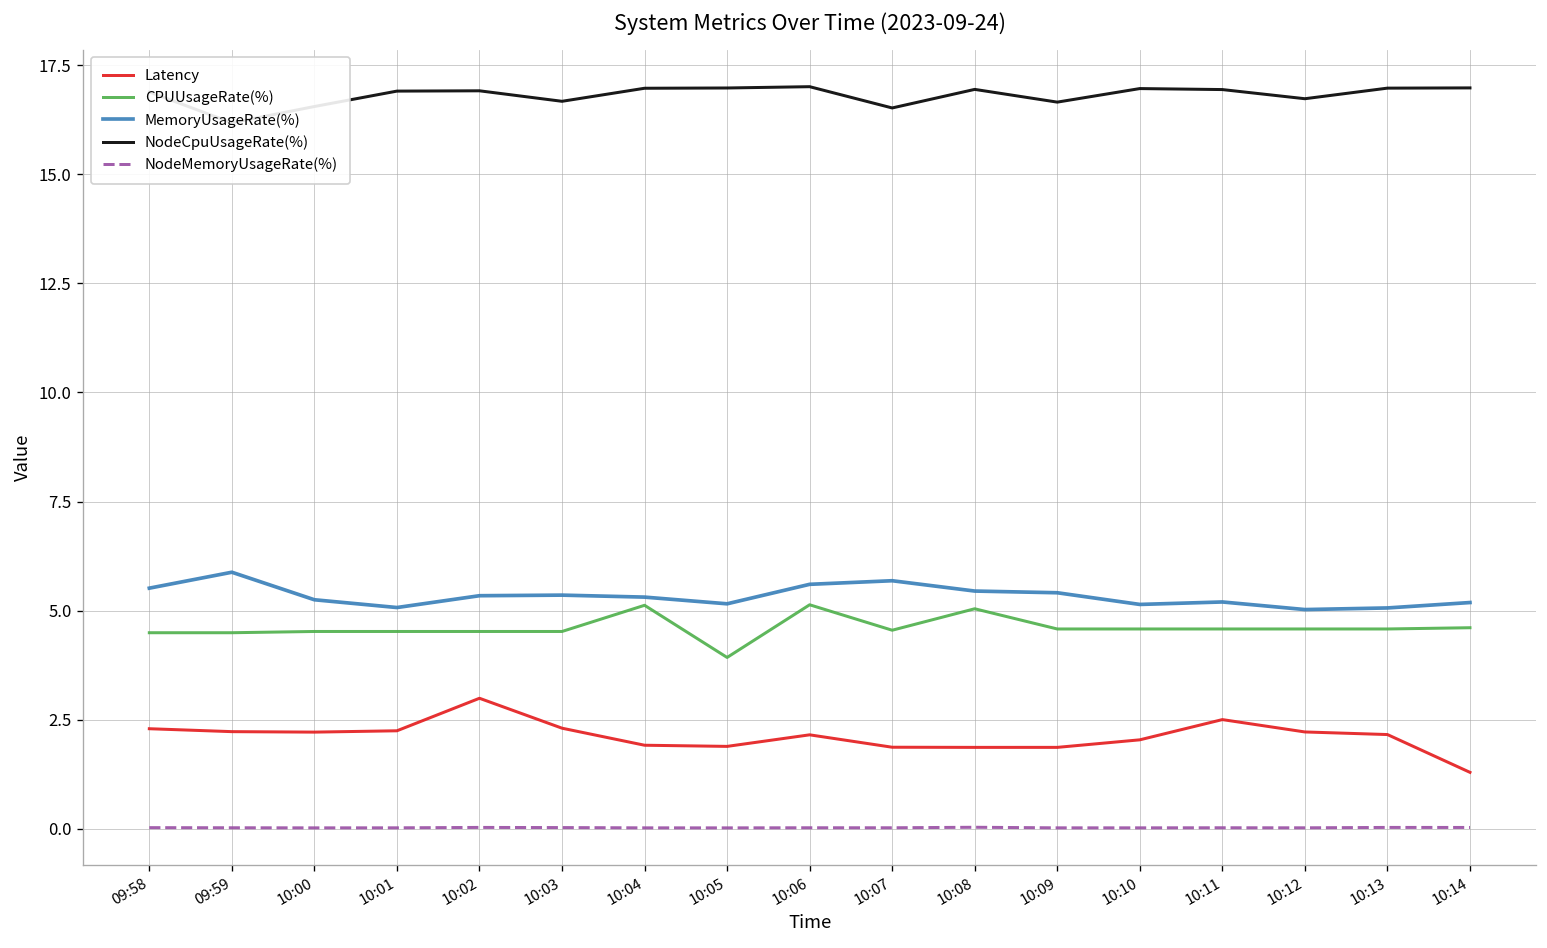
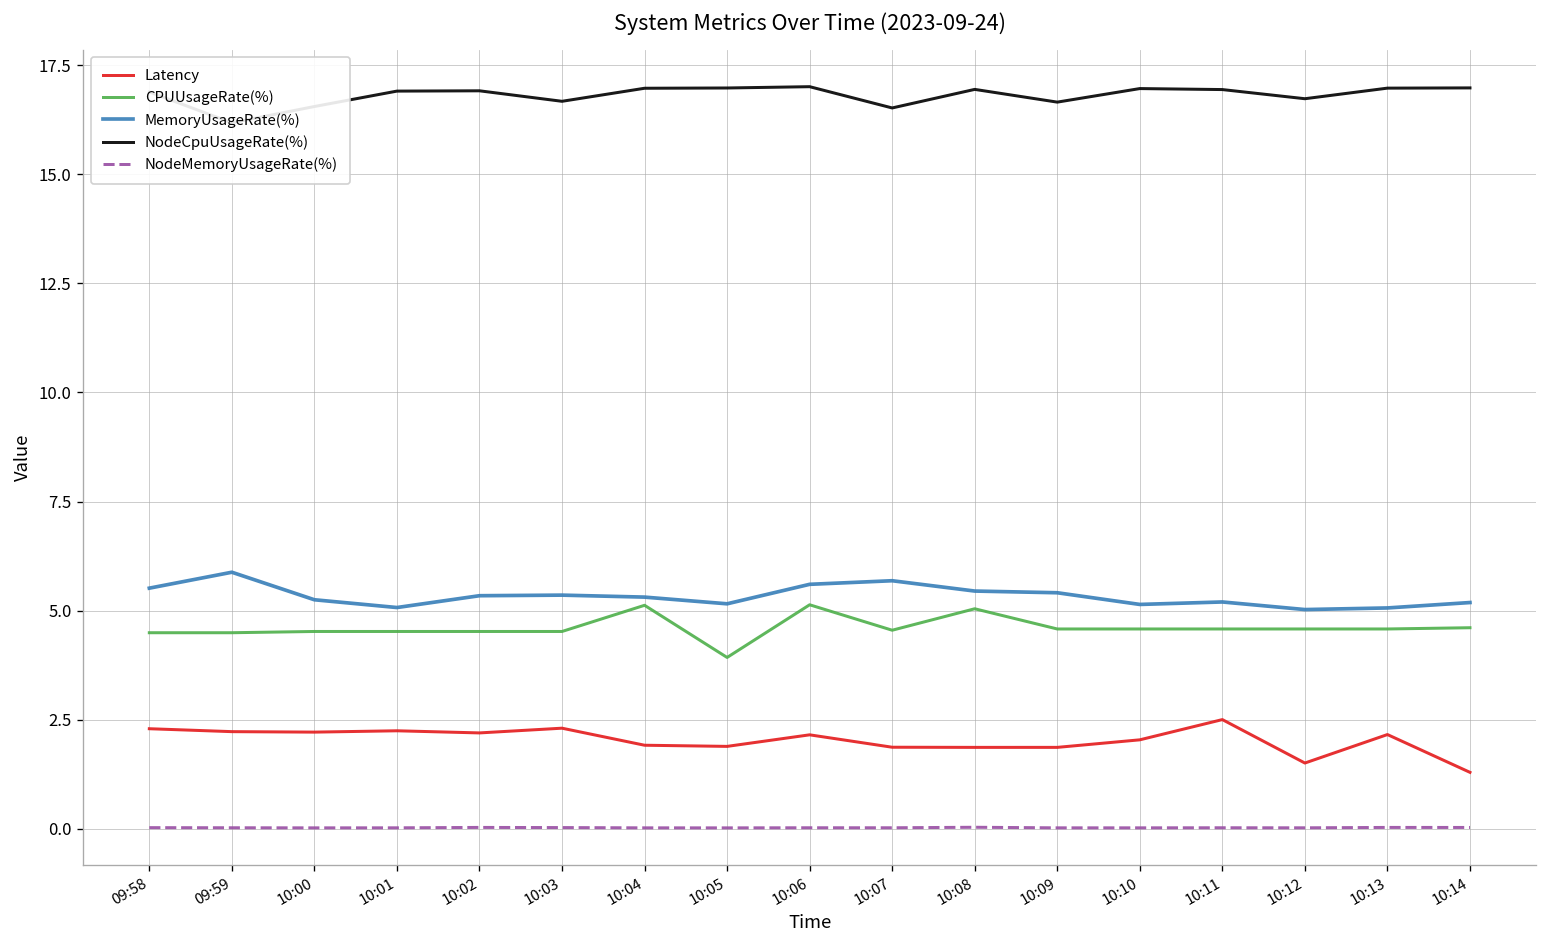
  {
    "Latency": {
      "09:58": 2.3,
      "09:59": 2.2,
      "10:00": 2.2,
      "10:01": 2.2,
-     "10:02": 3.0,
+     "10:02": 2.2,
      "10:03": 2.3,
      "10:04": 1.9,
      "10:05": 1.9,
      "10:06": 2.2,
      "10:07": 1.9,
      "10:08": 1.9,
      "10:09": 1.9,
      "10:10": 2.0,
      "10:11": 2.5,
-     "10:12": 2.2,
+     "10:12": 1.5,
      "10:13": 2.2,
      "10:14": 1.3
    },
    "CPUUsageRate(%)": {
      "09:58": 4.5,
      "09:59": 4.5,
      "10:00": 4.5,
      "10:01": 4.5,
      "10:02": 4.5,
      "10:03": 4.5,
      "10:04": 5.1,
      "10:05": 3.9,
      "10:06": 5.1,
      "10:07": 4.6,
      "10:08": 5.0,
      "10:09": 4.6,
      "10:10": 4.6,
      "10:11": 4.6,
      "10:12": 4.6,
      "10:13": 4.6,
      "10:14": 4.6
    },
    "MemoryUsageRate(%)": {
      "09:58": 5.5,
      "09:59": 5.9,
      "10:00": 5.2,
      "10:01": 5.1,
      "10:02": 5.3,
      "10:03": 5.4,
      "10:04": 5.3,
      "10:05": 5.2,
      "10:06": 5.6,
      "10:07": 5.7,
      "10:08": 5.4,
      "10:09": 5.4,
      "10:10": 5.1,
      "10:11": 5.2,
      "10:12": 5.0,
      "10:13": 5.1,
      "10:14": 5.2
    },
    "NodeCpuUsageRate(%)": {
      "10:01": 16.9,
      "10:02": 16.9,
      "10:03": 16.7,
      "10:04": 17.0,
      "10:05": 17.0,
      "10:06": 17.0,
      "10:07": 16.5,
      "10:08": 16.9,
      "10:09": 16.7,
      "10:10": 17.0,
      "10:11": 16.9,
      "10:12": 16.7,
      "10:13": 17.0,
      "10:14": 17.0
    },
    "NodeMemoryUsageRate(%)": {
      "09:58": 0.0,
      "09:59": 0.0,
      "10:00": 0.0,
      "10:01": 0.0,
      "10:02": 0.0,
      "10:03": 0.0,
      "10:04": 0.0,
      "10:05": 0.0,
      "10:06": 0.0,
      "10:07": 0.0,
      "10:08": 0.0,
      "10:09": 0.0,
      "10:10": 0.0,
      "10:11": 0.0,
      "10:12": 0.0,
      "10:13": 0.0,
      "10:14": 0.0
    }
  }
